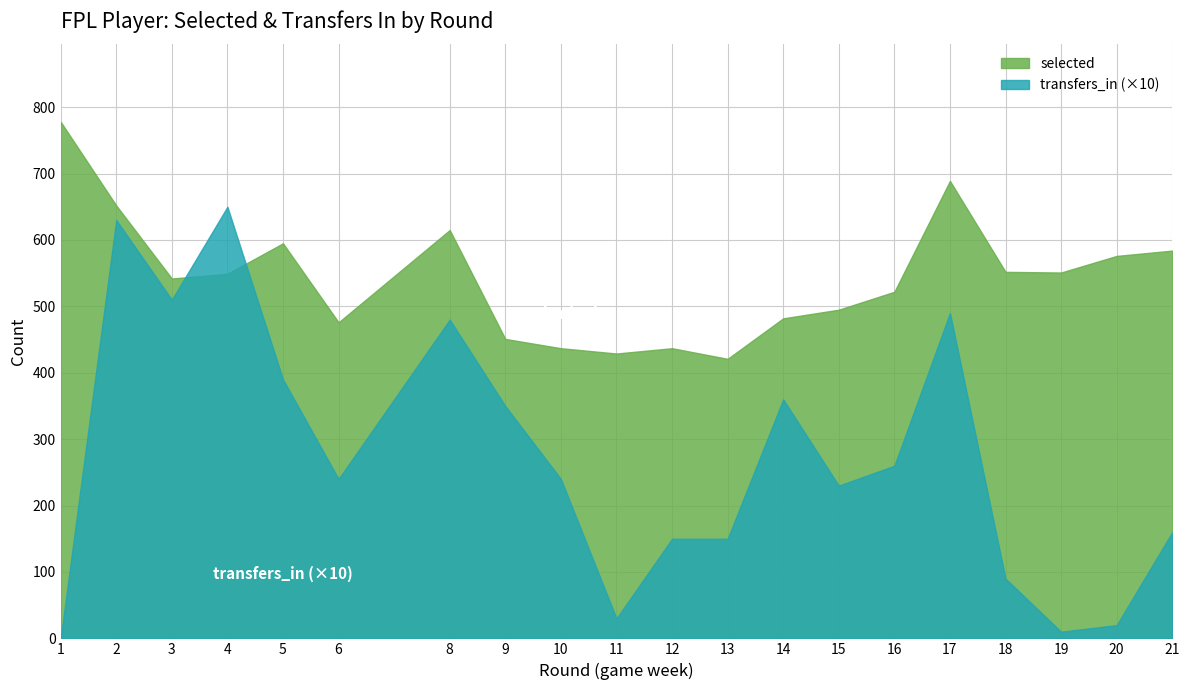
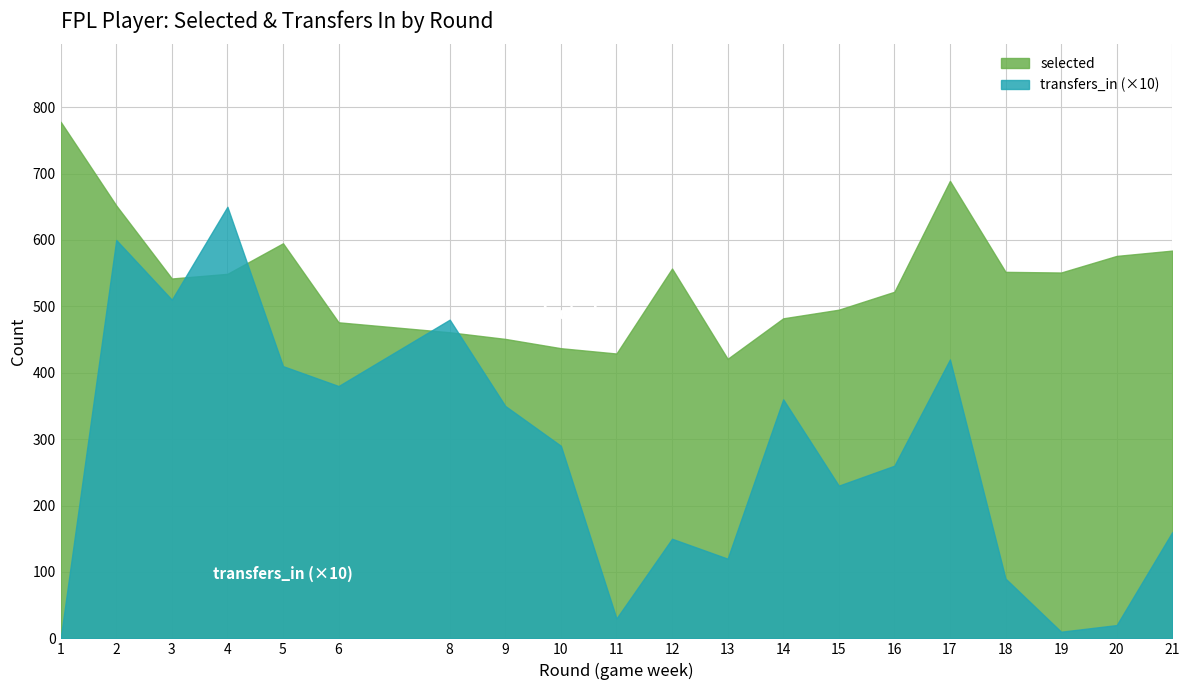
  {
    "selected": {
      "1": 780,
      "2": 650,
      "3": 540,
      "4": 550,
      "5": 600,
      "6": 480,
-     "8": 620,
+     "8": 460,
      "9": 450,
      "10": 440,
      "11": 430,
-     "12": 440,
+     "12": 560,
      "13": 420,
      "14": 480,
      "15": 500,
      "16": 520,
      "17": 690,
      "18": 550,
      "19": 550,
      "20": 580,
      "21": 580
    },
    "transfers_in (×10)": {
      "1": 0,
-     "2": 630,
+     "2": 600,
      "3": 510,
      "4": 650,
-     "5": 390,
-     "6": 240,
+     "5": 410,
+     "6": 380,
      "8": 480,
      "9": 350,
-     "10": 240,
+     "10": 290,
      "11": 30,
      "12": 150,
-     "13": 150,
+     "13": 120,
      "14": 360,
      "15": 230,
      "16": 260,
-     "17": 490,
+     "17": 420,
      "18": 90,
      "19": 10,
      "20": 20,
      "21": 160
    }
  }
